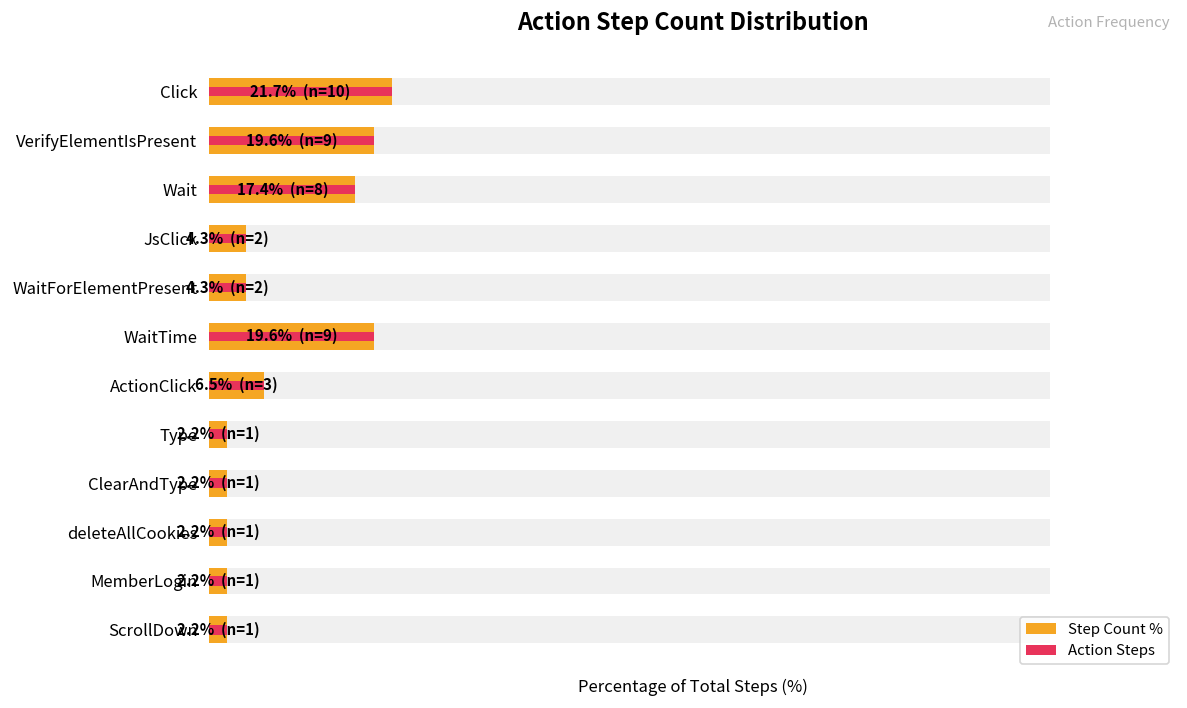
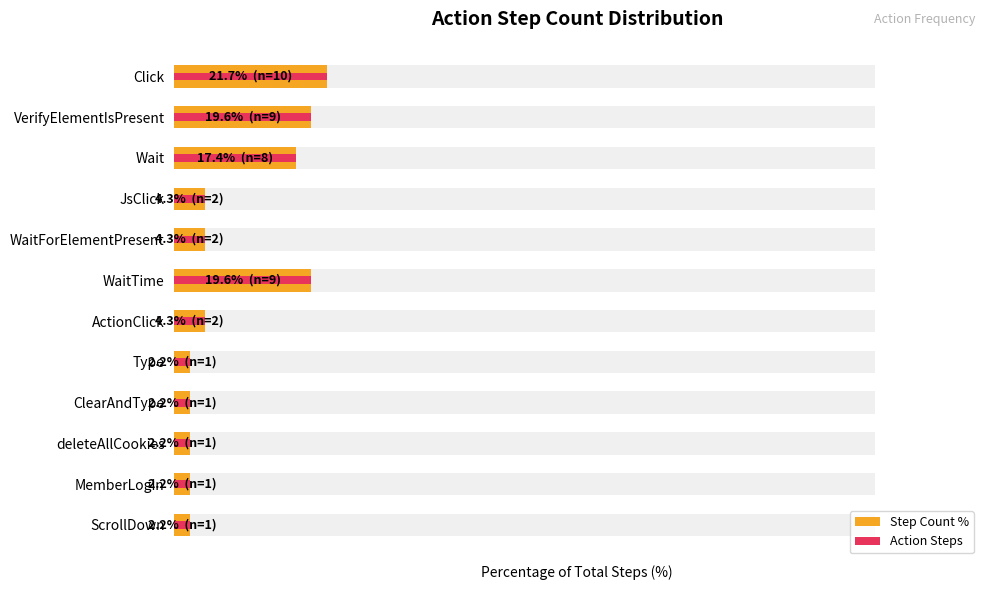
  {
    "Step Count %": {
-     "ActionClick": "6.5% (n=3)"
+     "ActionClick": "4.3% (n=2)"
    }
  }
